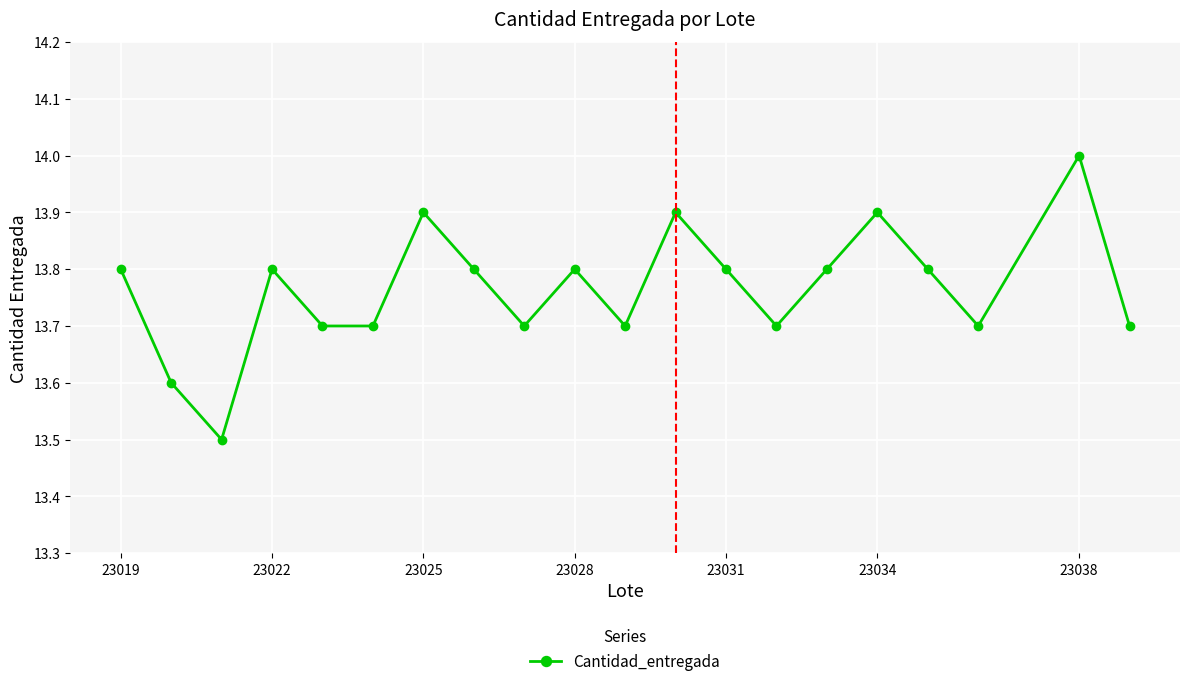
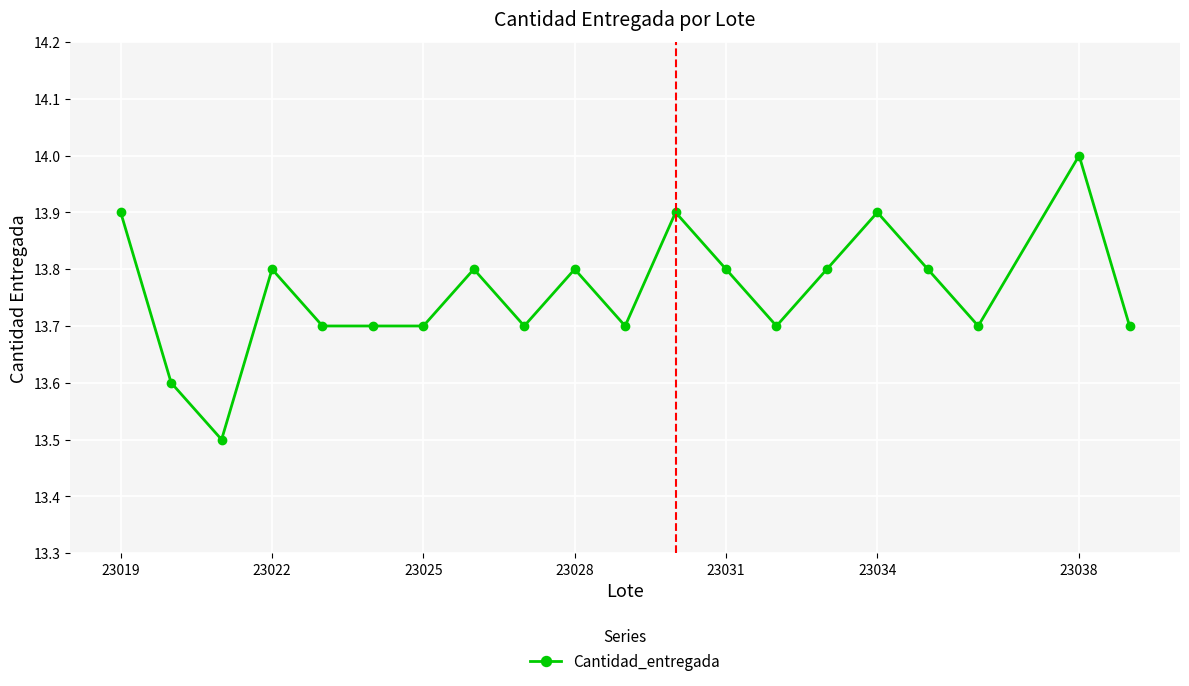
  {
-   "23019": 13.8,
+   "23019": 13.9,
    "23022": 13.8,
-   "23025": 13.9,
+   "23025": 13.7,
    "23028": 13.8,
    "23031": 13.8,
    "23034": 13.9,
    "23038": 14.0
  }
